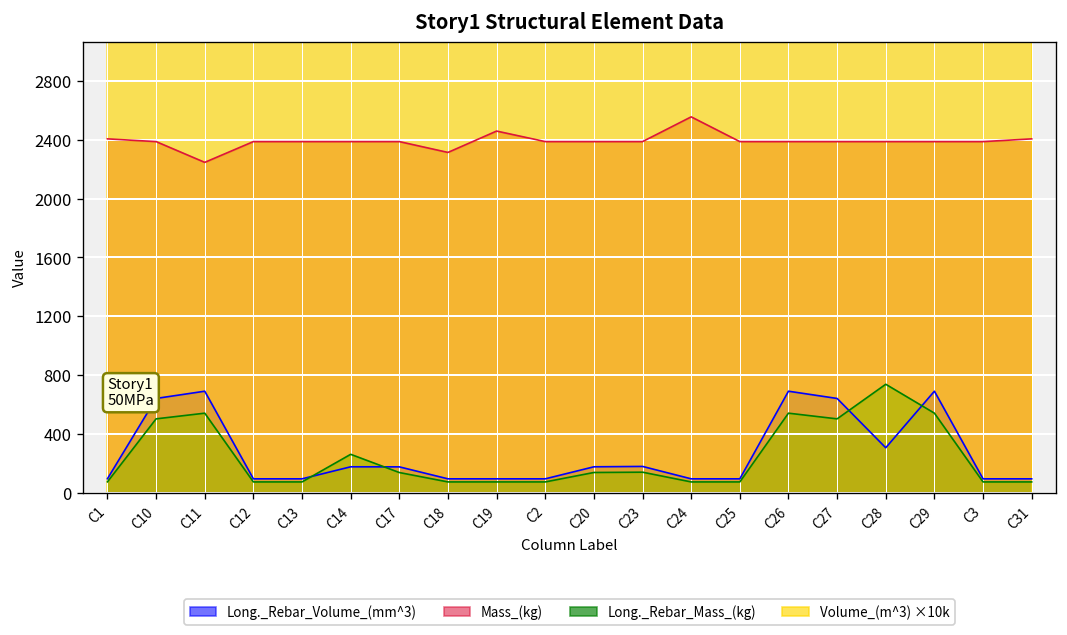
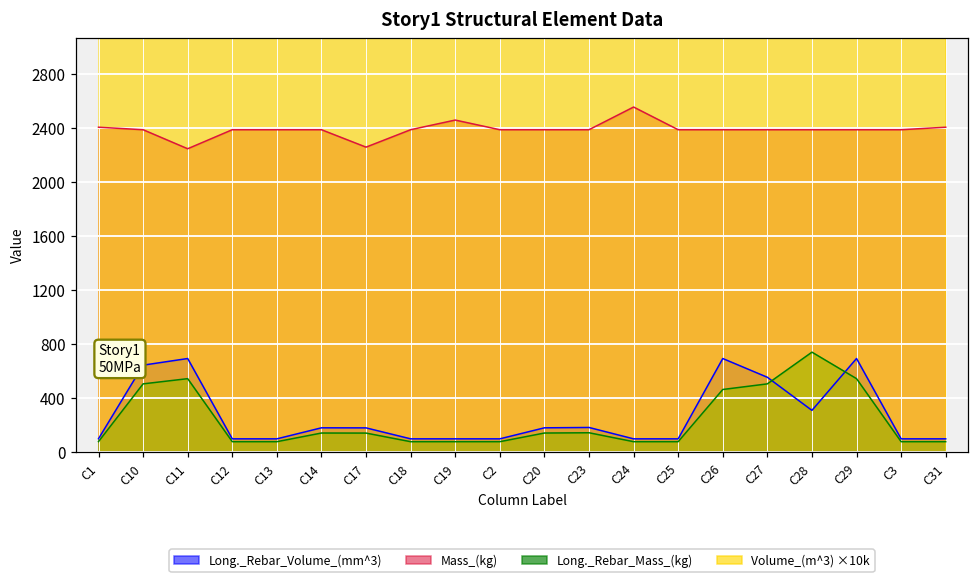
  {
    "Long._Rebar_Volume_(mm^3)": {
      "C1": 100,
      "C11": 690,
      "C12": 100,
      "C13": 100,
      "C14": 180,
      "C17": 180,
      "C18": 100,
      "C19": 100,
      "C2": 100,
      "C20": 180,
      "C23": 180,
      "C24": 100,
      "C25": 100,
      "C26": 690,
-     "C27": 640,
+     "C27": 550,
      "C28": 310,
      "C29": 690,
      "C3": 100,
      "C31": 100
    },
    "Mass_(kg)": {
      "C1": 2410,
      "C10": 2390,
      "C11": 2250,
      "C12": 2390,
      "C13": 2390,
      "C14": 2390,
-     "C17": 2390,
-     "C18": 2310,
+     "C17": 2260,
+     "C18": 2390,
      "C19": 2460,
      "C2": 2390,
      "C20": 2390,
      "C23": 2390,
      "C24": 2550,
      "C25": 2390,
      "C26": 2390,
      "C27": 2390,
      "C28": 2390,
      "C29": 2390,
      "C3": 2390,
      "C31": 2410
    },
    "Long._Rebar_Mass_(kg)": {
      "C1": 80,
      "C10": 500,
      "C11": 540,
      "C12": 80,
      "C13": 80,
-     "C14": 260,
+     "C14": 140,
      "C17": 140,
      "C18": 80,
      "C19": 80,
      "C2": 80,
      "C20": 140,
      "C23": 140,
      "C24": 80,
      "C25": 80,
-     "C26": 540,
+     "C26": 460,
      "C27": 500,
      "C28": 740,
      "C29": 540,
      "C3": 80,
      "C31": 80
    }
  }
